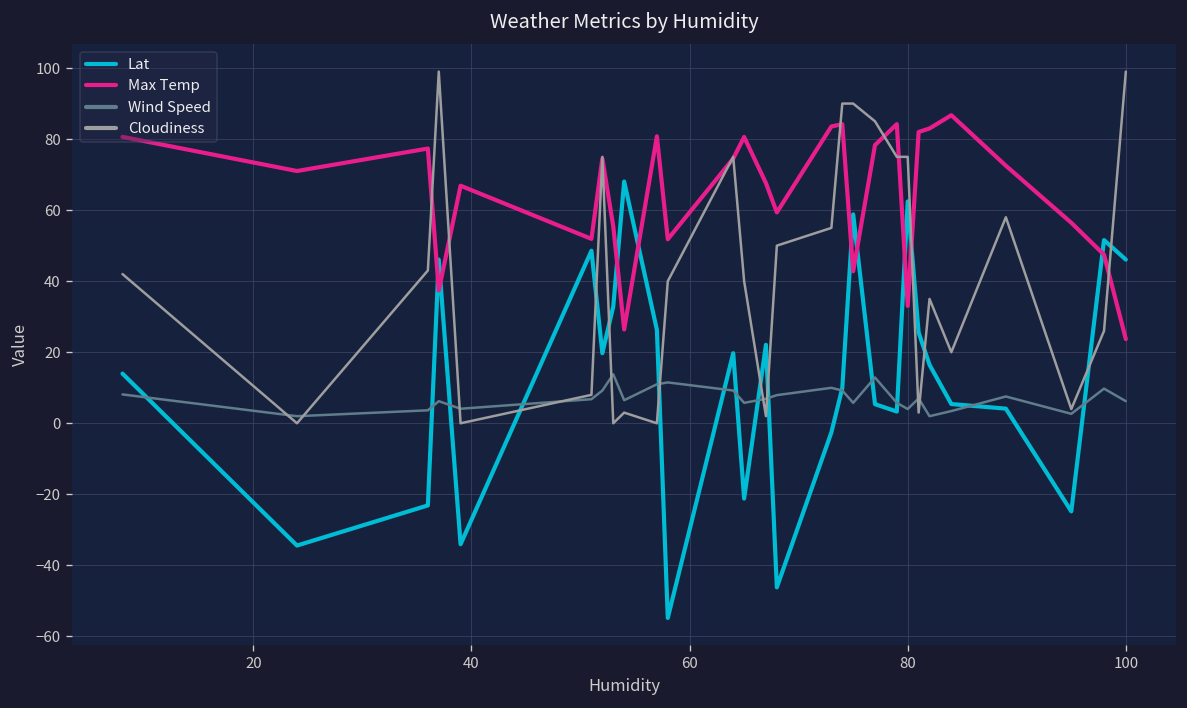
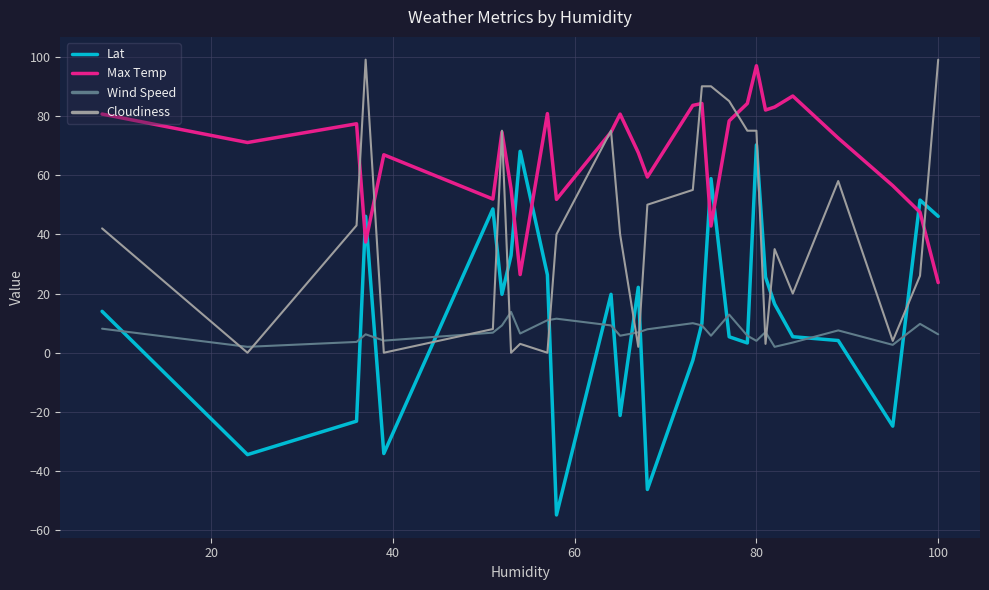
  {
    "Lat": {
-     "80": 62,
+     "80": 70,
      "100": 46
    },
    "Max Temp": {
-     "80": 33,
+     "80": 97,
      "100": 24
    },
    "Wind Speed": {
      "80": 4,
      "100": 6
    },
    "Cloudiness": {
      "80": 75,
      "100": 99
    }
  }
